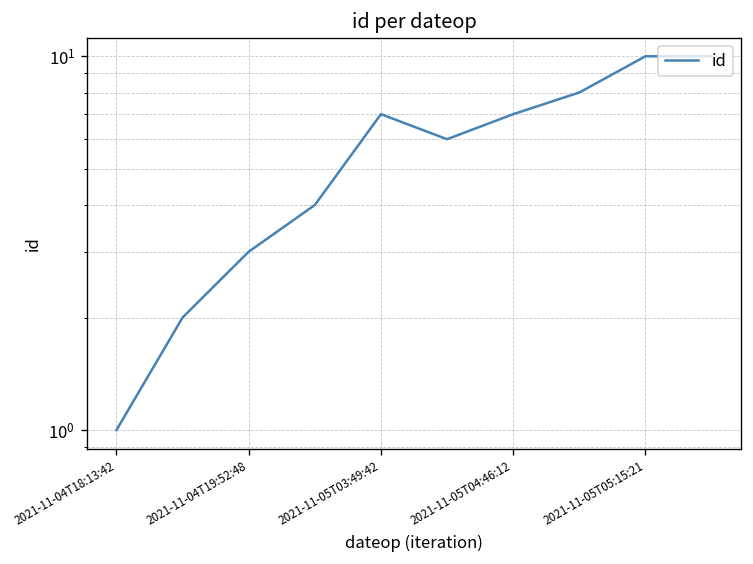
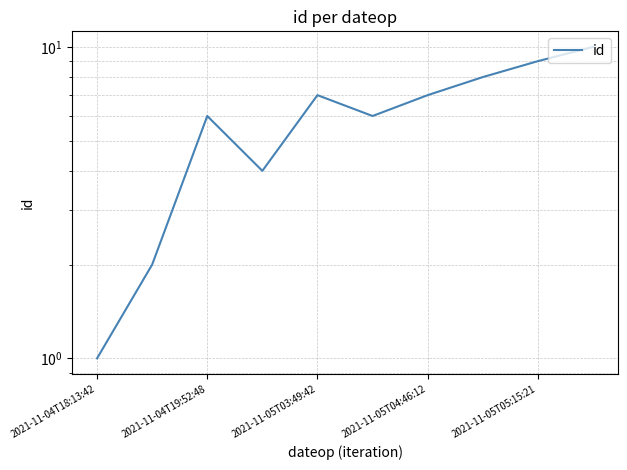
  {
    "2021-11-04T18:13:42": 1,
-   "2021-11-04T19:52:48": 3,
+   "2021-11-04T19:52:48": 6,
    "2021-11-05T03:49:42": 7,
    "2021-11-05T04:46:12": 7,
-   "2021-11-05T05:15:21": 10
+   "2021-11-05T05:15:21": 9
  }
